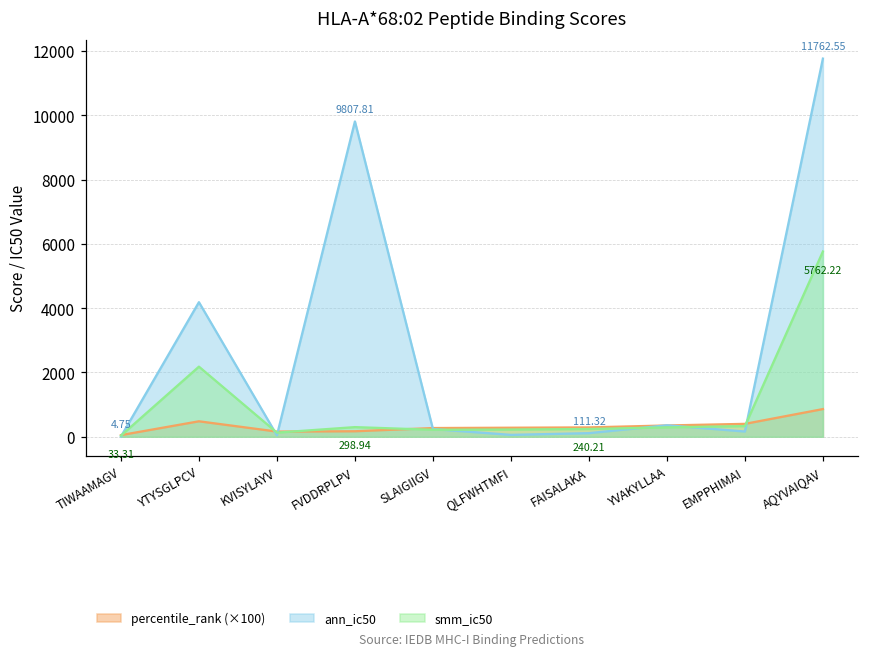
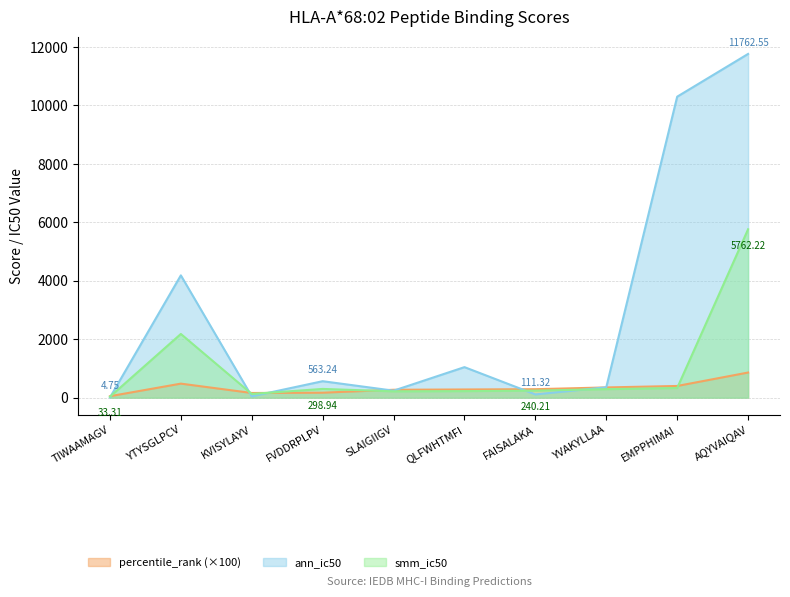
  {
    "percentile_rank (×100)": {
      "YTYSGLPCV": 500,
      "AQYVAIQAV": 900
    },
    "ann_ic50": {
-     "FVDDRPLPV": 9807.81,
-     "QLFWHTMFI": 100,
-     "EMPPHIMAI": 200,
+     "FVDDRPLPV": 563.24,
+     "QLFWHTMFI": 1000,
+     "EMPPHIMAI": 10300,
      "AQYVAIQAV": 11762.55
    },
    "smm_ic50": {
      "FVDDRPLPV": 298.94,
      "AQYVAIQAV": 5762.22
    }
  }
